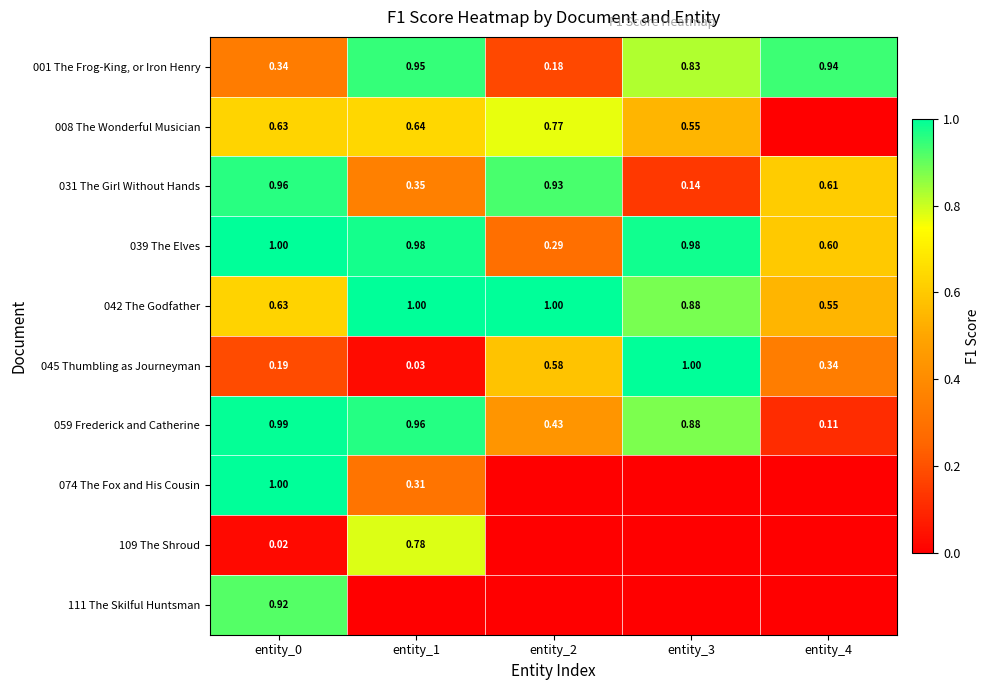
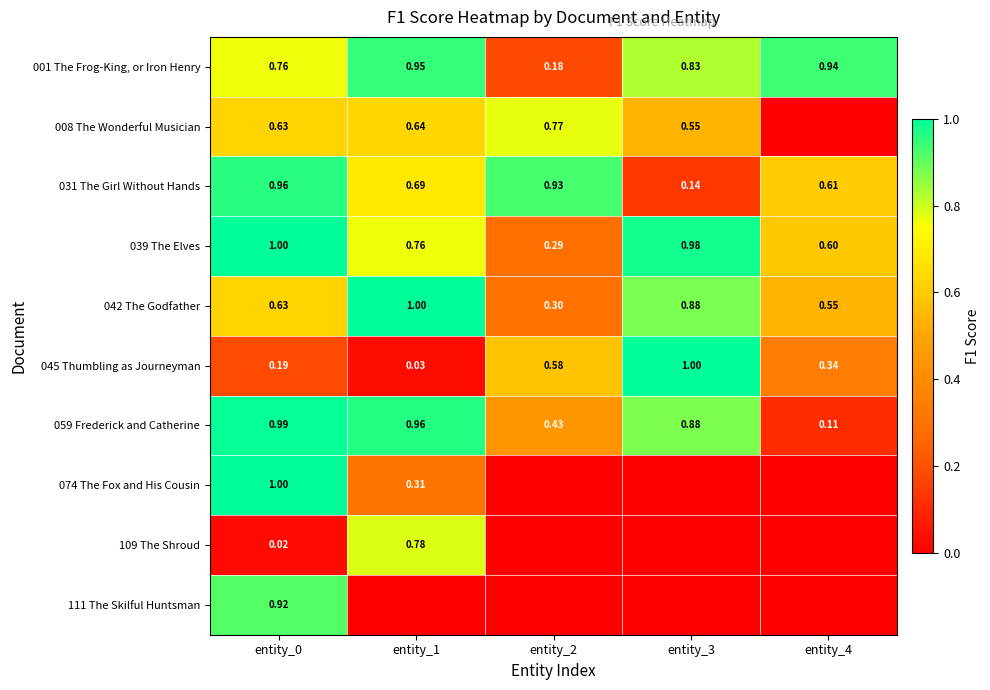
  {
    "001 The Frog-King, or Iron Henry": {
-     "entity_0": 0.34,
+     "entity_0": 0.76,
      "entity_1": 0.95,
      "entity_2": 0.18,
      "entity_3": 0.83,
      "entity_4": 0.94
    },
    "008 The Wonderful Musician": {
      "entity_0": 0.63,
      "entity_1": 0.64,
      "entity_2": 0.77,
      "entity_3": 0.55
    },
    "031 The Girl Without Hands": {
      "entity_0": 0.96,
-     "entity_1": 0.35,
+     "entity_1": 0.69,
      "entity_2": 0.93,
      "entity_3": 0.14,
      "entity_4": 0.61
    },
    "039 The Elves": {
      "entity_0": 1.00,
-     "entity_1": 0.98,
+     "entity_1": 0.76,
      "entity_2": 0.29,
      "entity_3": 0.98,
      "entity_4": 0.60
    },
    "042 The Godfather": {
      "entity_0": 0.63,
      "entity_1": 1.00,
-     "entity_2": 1.00,
+     "entity_2": 0.30,
      "entity_3": 0.88,
      "entity_4": 0.55
    },
    "045 Thumbling as Journeyman": {
      "entity_0": 0.19,
      "entity_1": 0.03,
      "entity_2": 0.58,
      "entity_3": 1.00,
      "entity_4": 0.34
    },
    "059 Frederick and Catherine": {
      "entity_0": 0.99,
      "entity_1": 0.96,
      "entity_2": 0.43,
      "entity_3": 0.88,
      "entity_4": 0.11
    },
    "074 The Fox and His Cousin": {
      "entity_0": 1.00,
      "entity_1": 0.31
    },
    "109 The Shroud": {
      "entity_0": 0.02,
      "entity_1": 0.78
    },
    "111 The Skilful Huntsman": {
      "entity_0": 0.92
    }
  }
